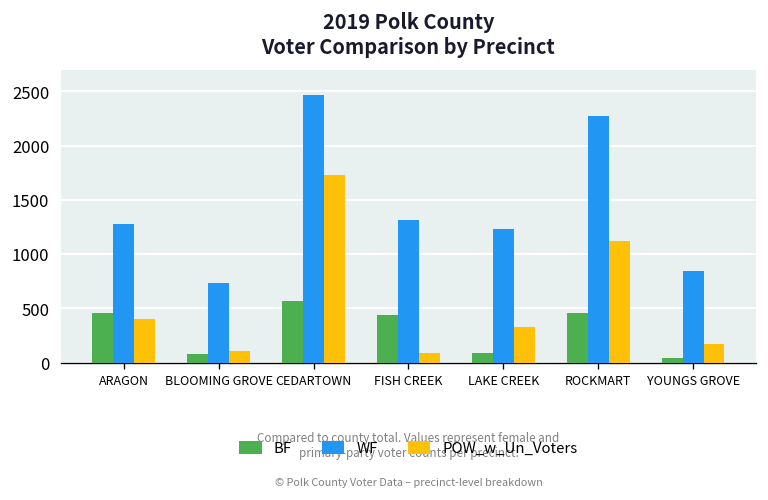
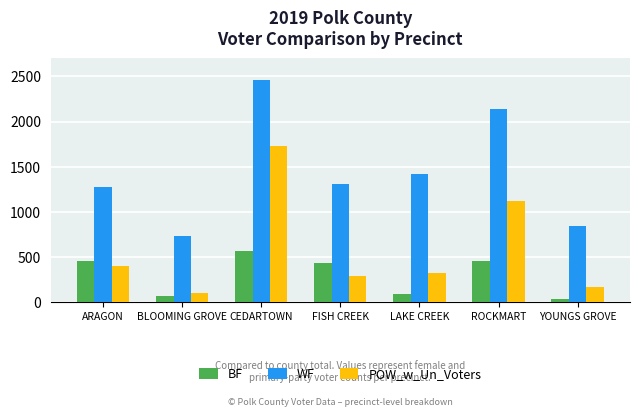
  {
    "BF": {
      "ARAGON": 500,
      "BLOOMING GROVE": 100,
      "CEDARTOWN": 600,
      "FISH CREEK": 400,
      "LAKE CREEK": 100,
      "ROCKMART": 500,
      "YOUNGS GROVE": 0
    },
    "WF": {
      "ARAGON": 1300,
      "BLOOMING GROVE": 700,
      "CEDARTOWN": 2500,
      "FISH CREEK": 1300,
-     "LAKE CREEK": 1200,
-     "ROCKMART": 2300,
+     "LAKE CREEK": 1400,
+     "ROCKMART": 2100,
      "YOUNGS GROVE": 800
    },
    "POW_w_Un_Voters": {
      "ARAGON": 400,
      "BLOOMING GROVE": 100,
      "CEDARTOWN": 1700,
-     "FISH CREEK": 100,
+     "FISH CREEK": 300,
      "LAKE CREEK": 300,
      "ROCKMART": 1100,
      "YOUNGS GROVE": 200
    }
  }
